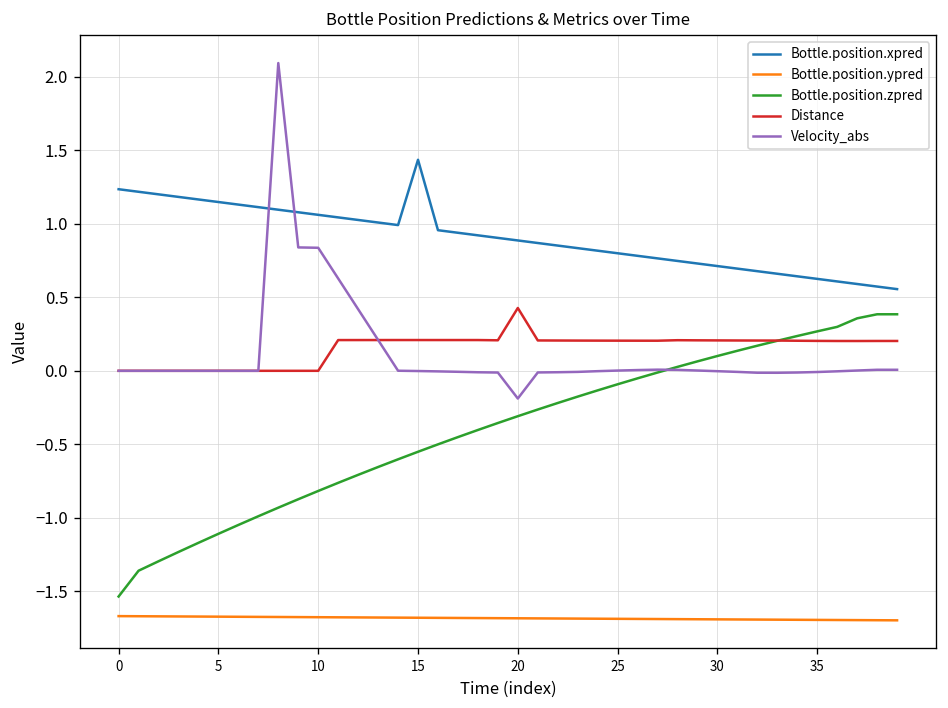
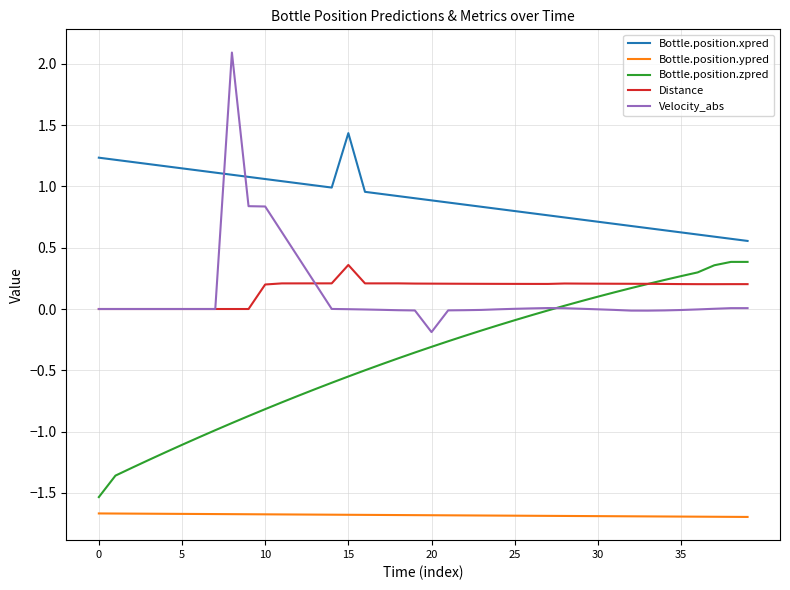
  {
    "Bottle.position.xpred": {
      "0": 1.23,
      "5": 1.15,
      "10": 1.06,
      "15": 1.43,
      "20": 0.89,
      "25": 0.80,
      "30": 0.71,
      "35": 0.62
    },
    "Bottle.position.ypred": {
      "0": -1.67,
      "5": -1.67,
      "10": -1.67,
      "15": -1.68,
      "20": -1.68,
      "25": -1.69,
      "30": -1.69,
      "35": -1.69
    },
    "Bottle.position.zpred": {
      "0": -1.53,
      "5": -1.11,
      "10": -0.82,
      "15": -0.55,
      "20": -0.31,
      "25": -0.09,
      "30": 0.10,
      "35": 0.27
    },
    "Distance": {
-     "10": 0.0,
-     "15": 0.21,
-     "20": 0.43,
+     "10": 0.2,
+     "15": 0.36,
+     "20": 0.21,
      "25": 0.20,
      "30": 0.21,
      "35": 0.20
    },
    "Velocity_abs": {
      "10": 0.84,
      "15": 0.00,
      "20": -0.19,
      "25": 0.00,
      "30": 0.00,
      "35": -0.01
    }
  }
